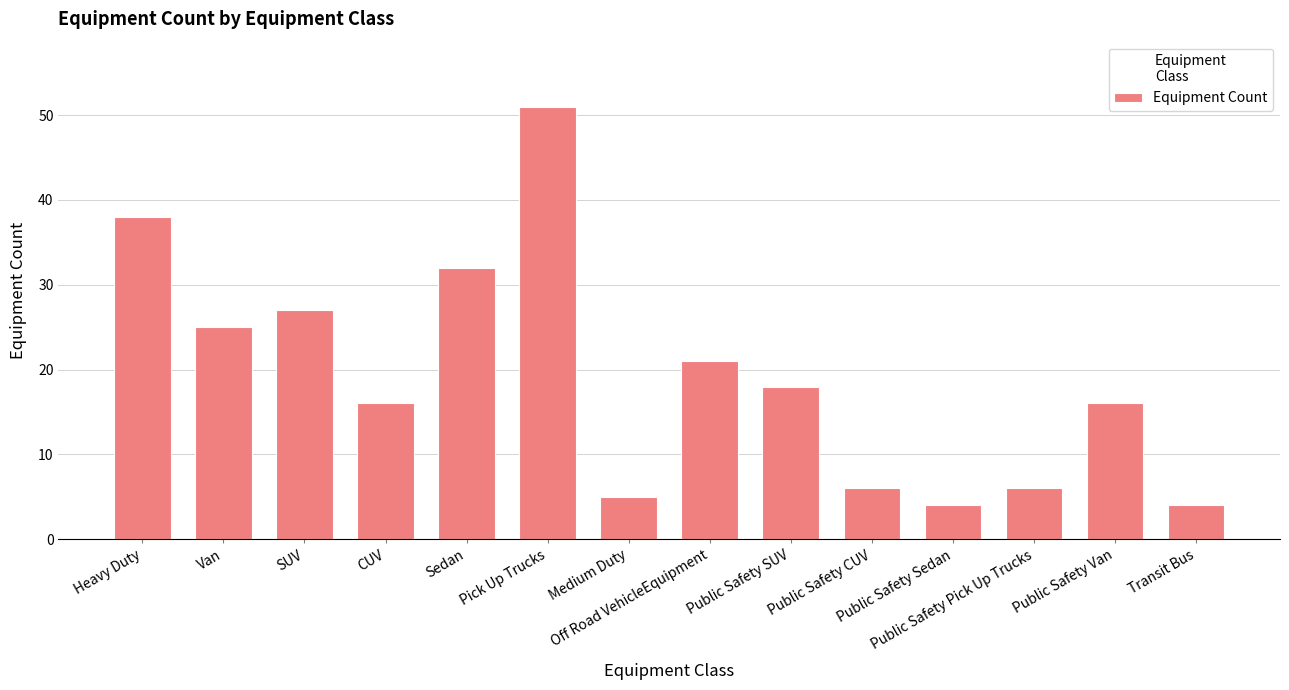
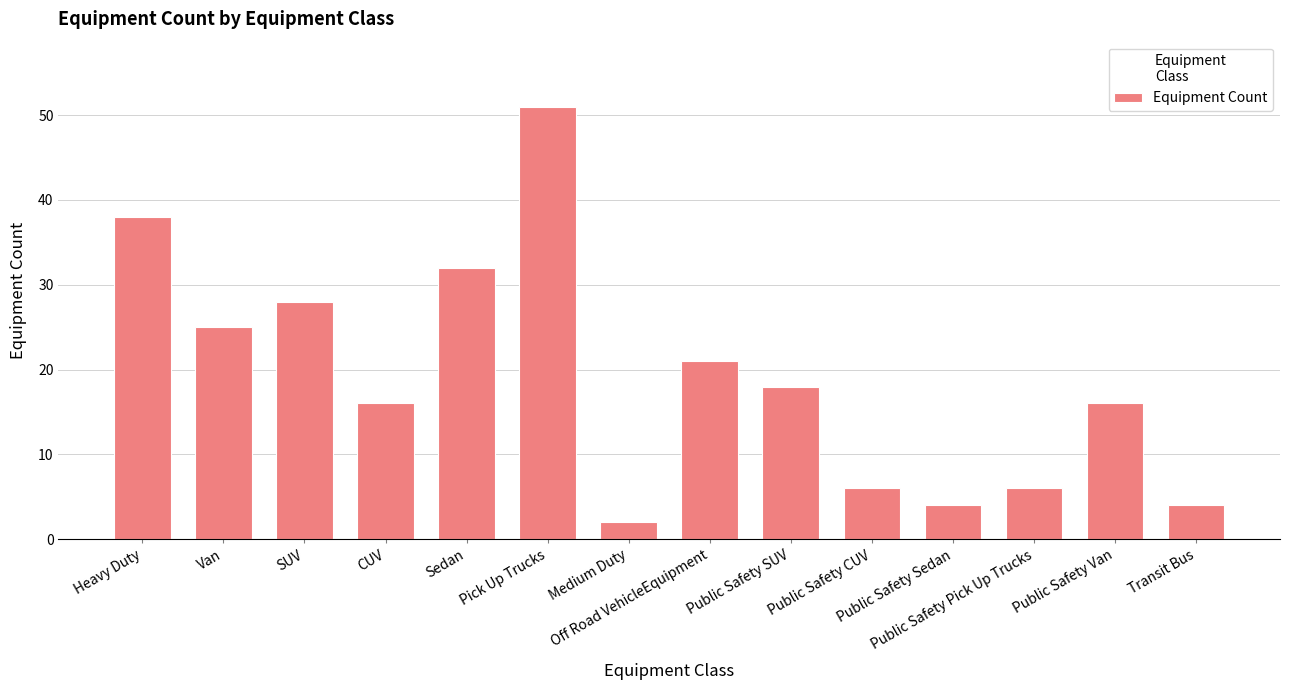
  {
    "Heavy Duty": 38,
    "Van": 25,
-   "SUV": 27,
+   "SUV": 28,
    "CUV": 16,
    "Sedan": 32,
    "Pick Up Trucks": 51,
-   "Medium Duty": 5,
+   "Medium Duty": 2,
    "Off Road VehicleEquipment": 21,
    "Public Safety SUV": 18,
    "Public Safety CUV": 6,
    "Public Safety Sedan": 4,
    "Public Safety Pick Up Trucks": 6,
    "Public Safety Van": 16,
    "Transit Bus": 4
  }
